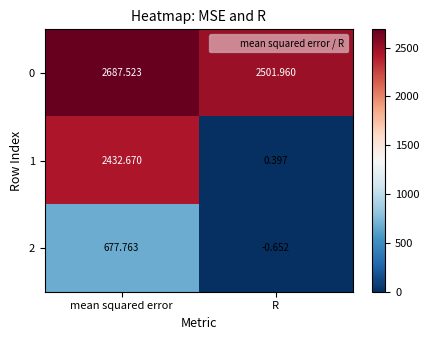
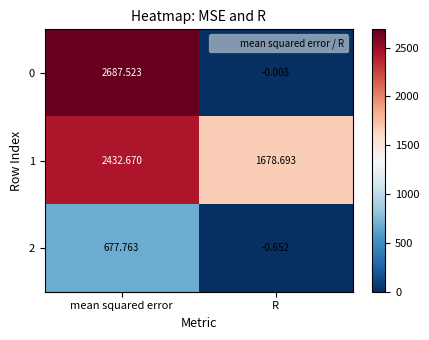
  {
    "0": {
      "mean squared error": 2687.523,
-     "R": 2501.960
+     "R": -0.008
    },
    "1": {
      "mean squared error": 2432.670,
-     "R": 0.397
+     "R": 1678.693
    },
    "2": {
      "mean squared error": 677.763,
      "R": -0.652
    }
  }
